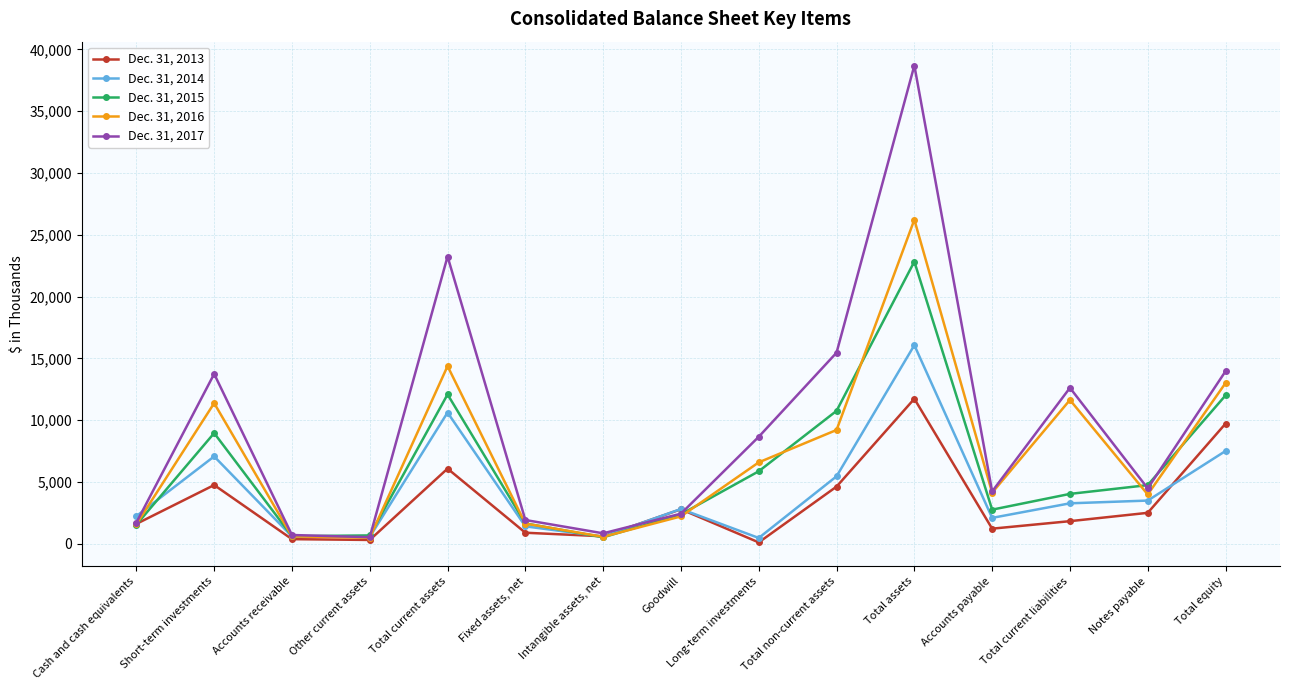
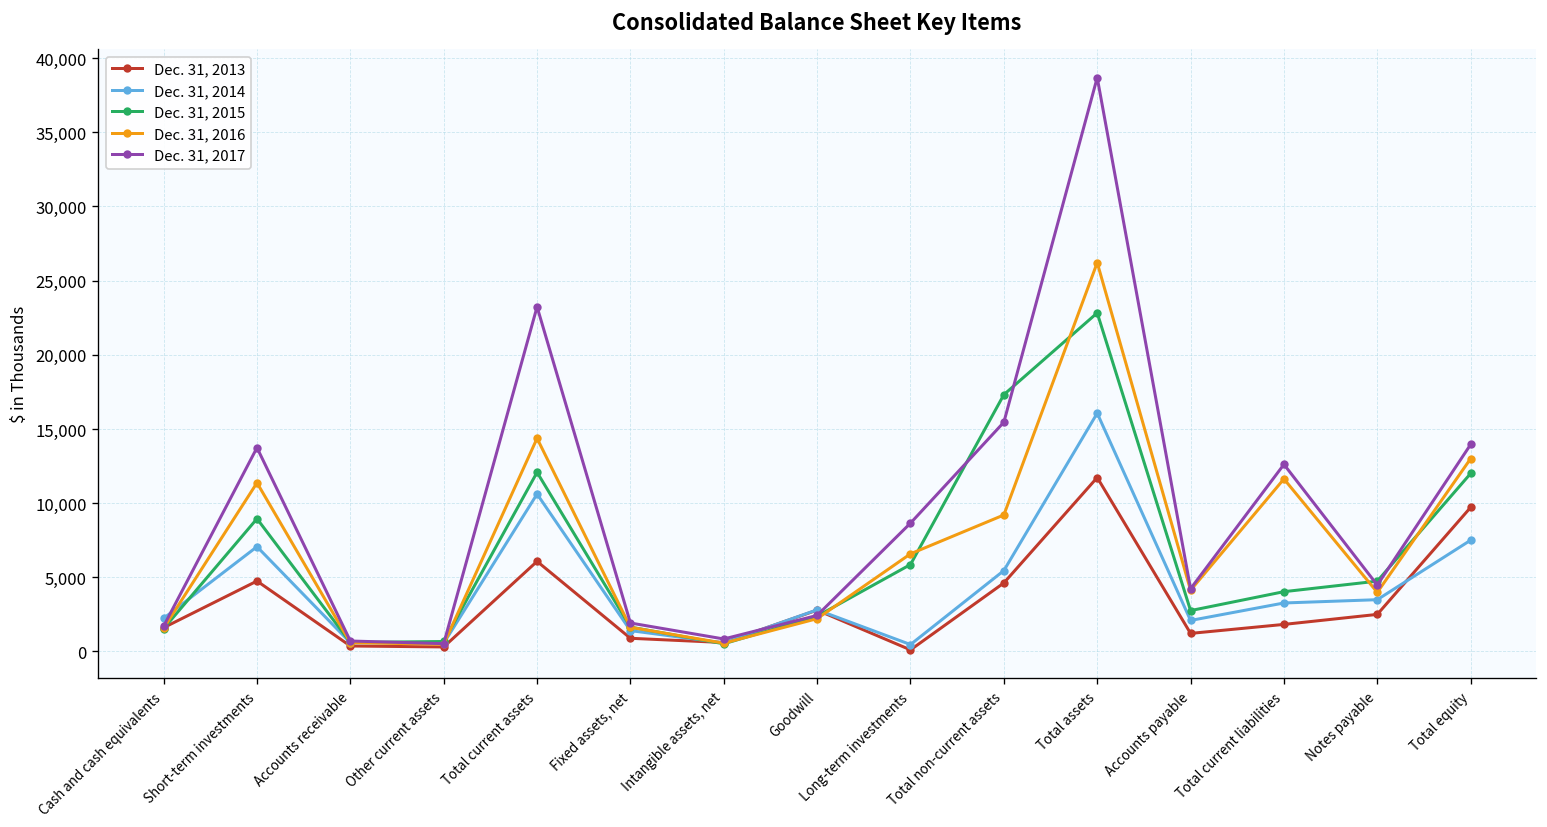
  {
    "Dec. 31, 2013": {
      "Short-term investments": "4,700",
      "Accounts receivable": "400",
      "Total current assets": "6,100",
      "Fixed assets, net": "900",
      "Long-term investments": "100",
      "Total non-current assets": "4,600",
      "Total assets": "11,700",
      "Accounts payable": "1,200",
      "Total current liabilities": "1,800",
      "Notes payable": "2,500",
      "Total equity": "9,700"
    },
    "Dec. 31, 2014": {
      "Cash and cash equivalents": "2,200",
      "Short-term investments": "7,100",
      "Total current assets": "10,600",
      "Fixed assets, net": "1,400",
      "Long-term investments": "500",
      "Total non-current assets": "5,500",
      "Total assets": "16,100",
      "Accounts payable": "2,100",
      "Total current liabilities": "3,300",
      "Notes payable": "3,500",
      "Total equity": "7,500"
    },
    "Dec. 31, 2015": {
      "Short-term investments": "8,900",
      "Total current assets": "12,100",
      "Long-term investments": "5,900",
-     "Total non-current assets": "10,700",
+     "Total non-current assets": "17,300",
      "Total assets": "22,800",
      "Accounts payable": "2,800",
      "Total current liabilities": "4,000",
      "Notes payable": "4,700",
      "Total equity": "12,000"
    },
    "Dec. 31, 2016": {
      "Short-term investments": "11,400",
      "Total current assets": "14,400",
      "Long-term investments": "6,600",
      "Total non-current assets": "9,200",
      "Total assets": "26,200",
      "Total current liabilities": "11,600",
      "Notes payable": "4,000",
      "Total equity": "13,000"
    },
    "Dec. 31, 2017": {
      "Short-term investments": "13,700",
      "Total current assets": "23,200",
      "Fixed assets, net": "1,900",
      "Intangible assets, net": "800",
      "Long-term investments": "8,700",
      "Total non-current assets": "15,500",
      "Total assets": "38,700",
      "Total current liabilities": "12,600",
      "Notes payable": "4,500",
      "Total equity": "14,000"
    }
  }
